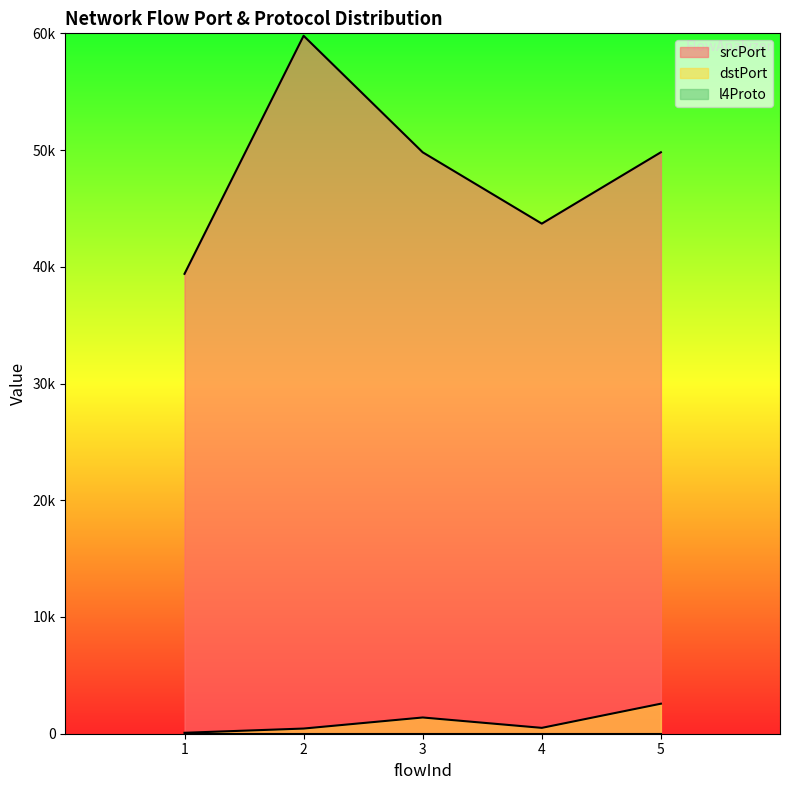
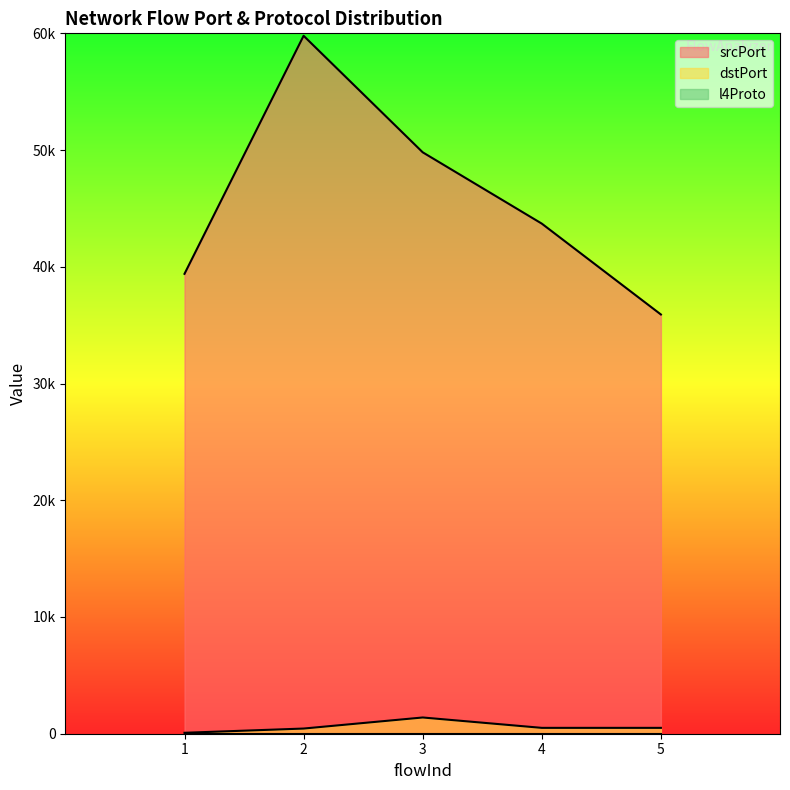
  {
    "srcPort": {
      "1": 39400,
      "2": 59800,
      "3": 49800,
      "4": 43700,
-     "5": 49800
+     "5": 35900
    },
    "dstPort": {
      "2": 400,
      "3": 1400,
      "4": 500,
-     "5": 2600
+     "5": 500
    },
    "l4Proto": {
      "2": 0,
      "3": 0,
      "4": 0,
      "5": 0
    }
  }
